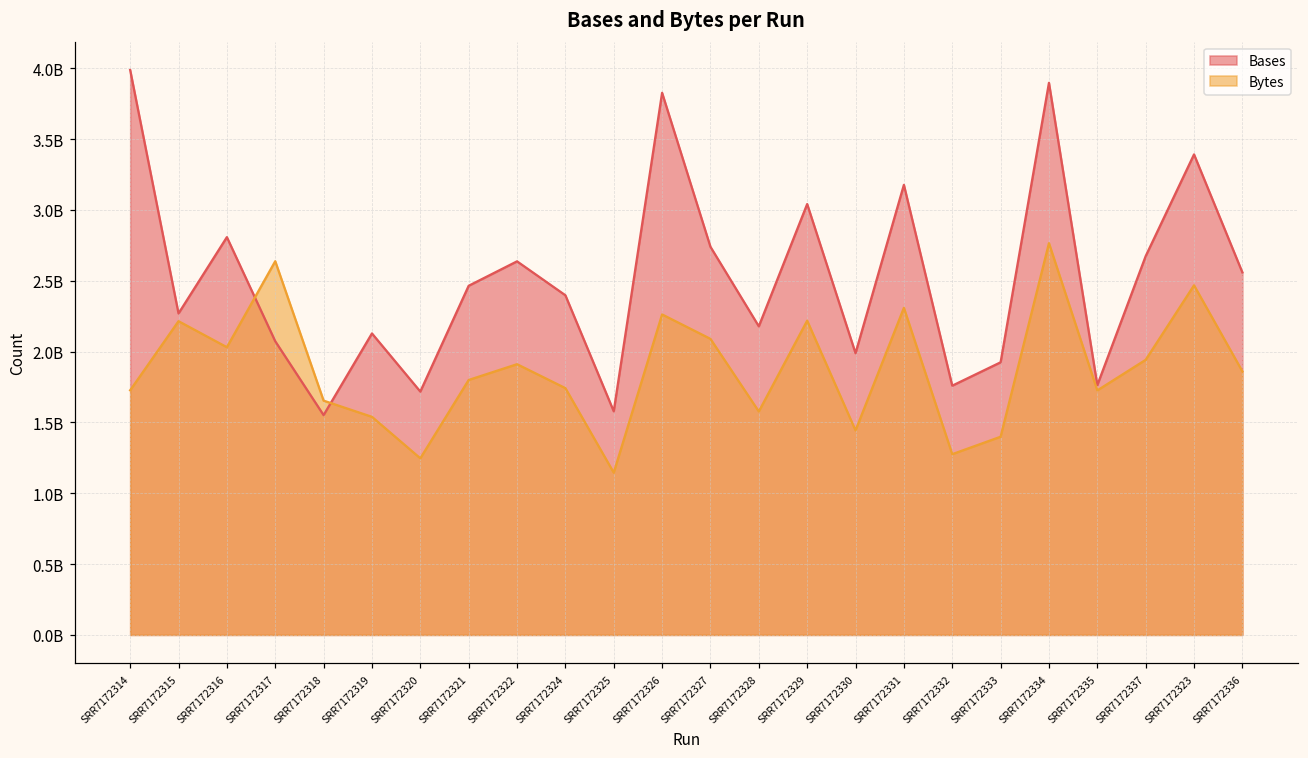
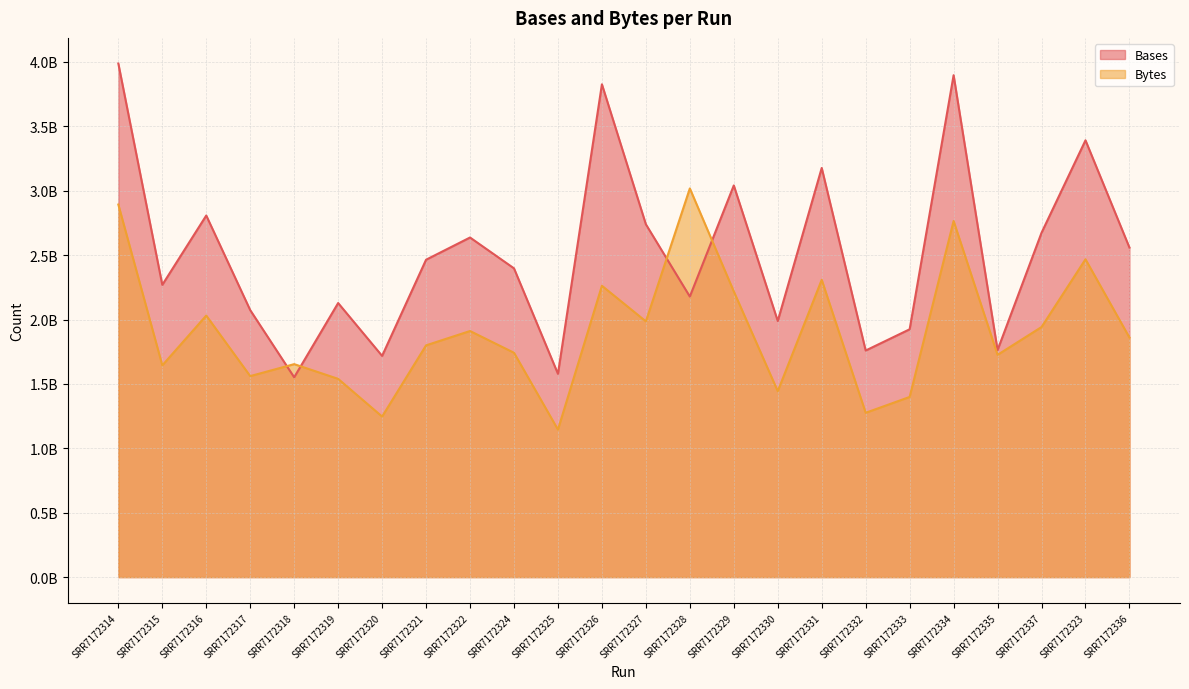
  {
    "Bases": {
      "SRR7172314": 3990000000,
      "SRR7172315": 2270000000,
      "SRR7172316": 2810000000,
      "SRR7172317": 2070000000,
      "SRR7172318": 1550000000,
      "SRR7172319": 2130000000,
      "SRR7172320": 1720000000,
      "SRR7172321": 2460000000,
      "SRR7172322": 2640000000,
      "SRR7172324": 2400000000,
      "SRR7172325": 1580000000,
      "SRR7172326": 3830000000,
      "SRR7172327": 2740000000,
      "SRR7172328": 2180000000,
      "SRR7172329": 3040000000,
      "SRR7172330": 1990000000,
      "SRR7172331": 3180000000,
      "SRR7172332": 1760000000,
      "SRR7172333": 1920000000,
      "SRR7172334": 3900000000,
      "SRR7172335": 1760000000,
      "SRR7172337": 2670000000,
      "SRR7172323": 3390000000,
      "SRR7172336": 2560000000
    },
    "Bytes": {
-     "SRR7172314": 1730000000,
-     "SRR7172315": 2210000000,
+     "SRR7172314": 2890000000,
+     "SRR7172315": 1640000000,
      "SRR7172316": 2030000000,
-     "SRR7172317": 2640000000,
+     "SRR7172317": 1560000000,
      "SRR7172318": 1650000000,
      "SRR7172319": 1540000000,
      "SRR7172320": 1250000000,
      "SRR7172321": 1800000000,
      "SRR7172322": 1910000000,
      "SRR7172324": 1740000000,
      "SRR7172325": 1150000000,
      "SRR7172326": 2260000000,
-     "SRR7172327": 2090000000,
-     "SRR7172328": 1580000000,
+     "SRR7172327": 1990000000,
+     "SRR7172328": 3020000000,
      "SRR7172329": 2220000000,
      "SRR7172330": 1440000000,
      "SRR7172331": 2310000000,
      "SRR7172332": 1280000000,
      "SRR7172333": 1400000000,
      "SRR7172334": 2770000000,
      "SRR7172335": 1730000000,
      "SRR7172337": 1940000000,
      "SRR7172323": 2470000000,
      "SRR7172336": 1860000000
    }
  }
